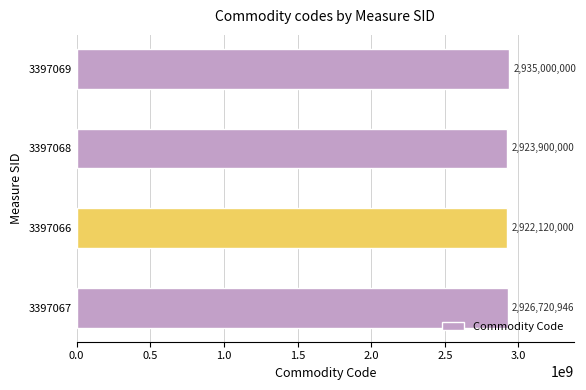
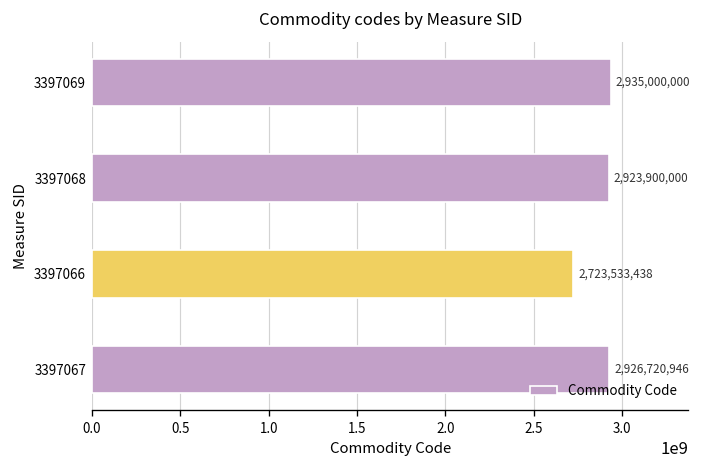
  {
    "3397069": "2,935,000,000",
    "3397068": "2,923,900,000",
-   "3397066": "2,922,120,000",
+   "3397066": "2,723,533,438",
    "3397067": "2,926,720,946"
  }
